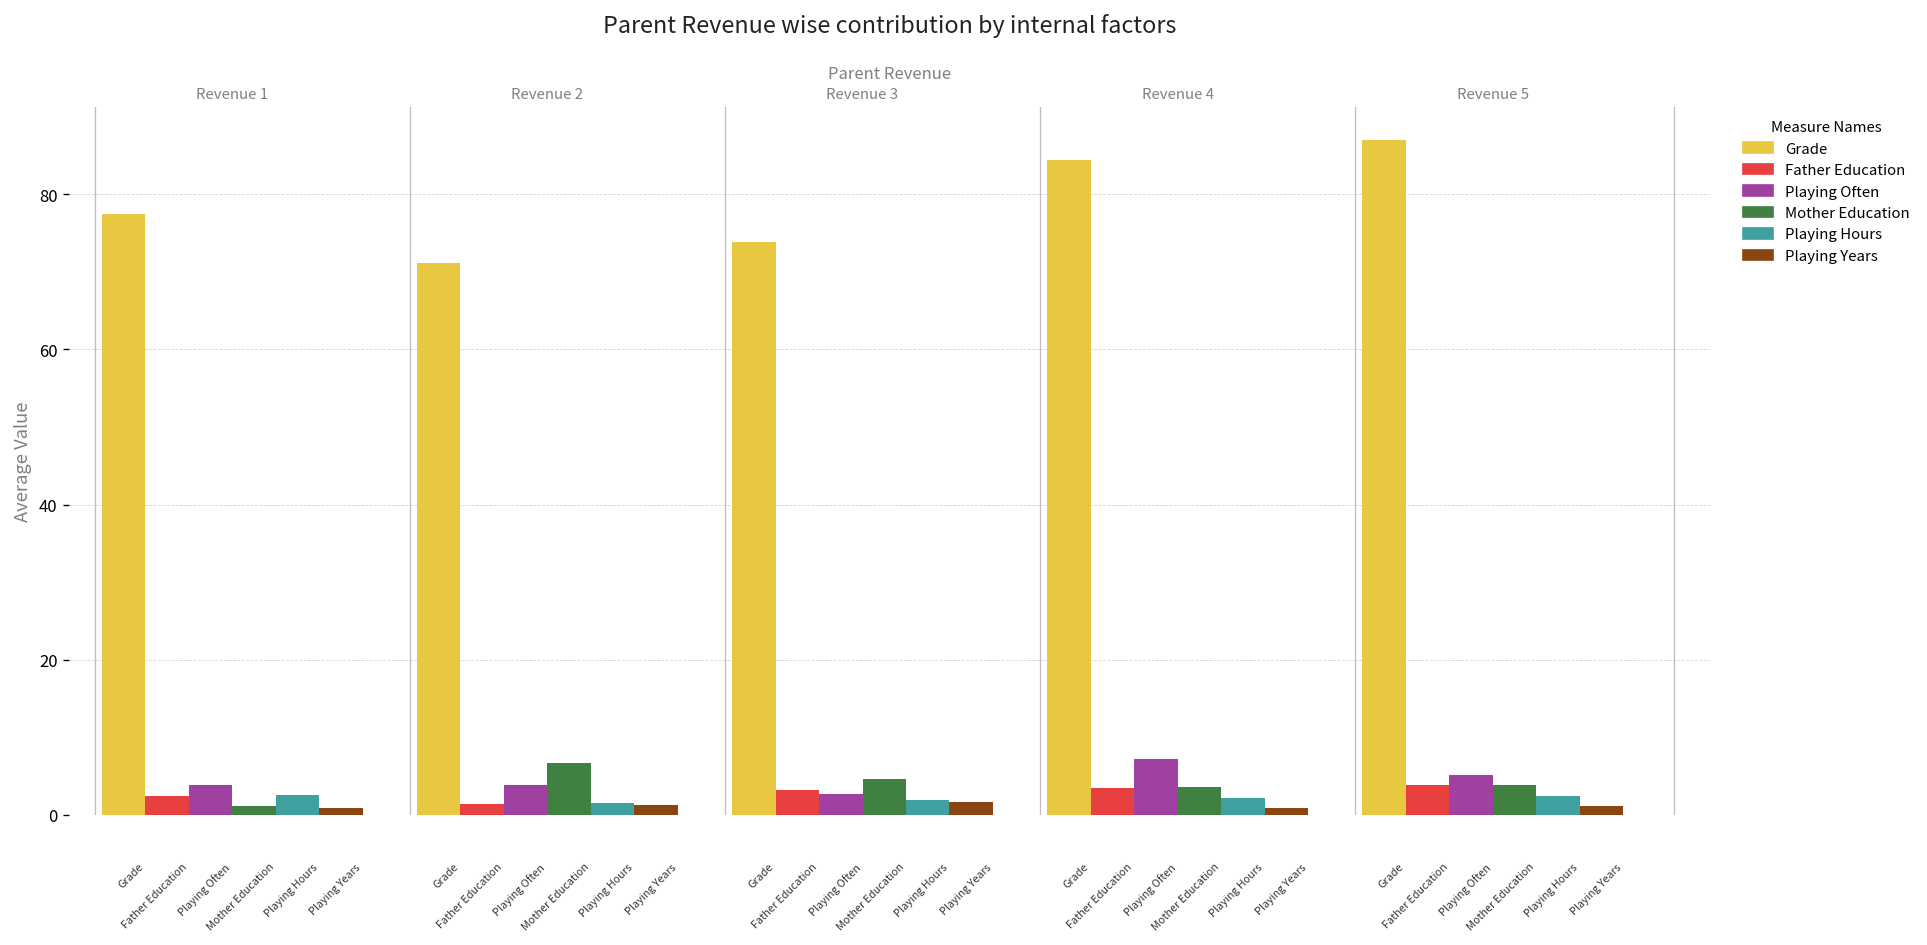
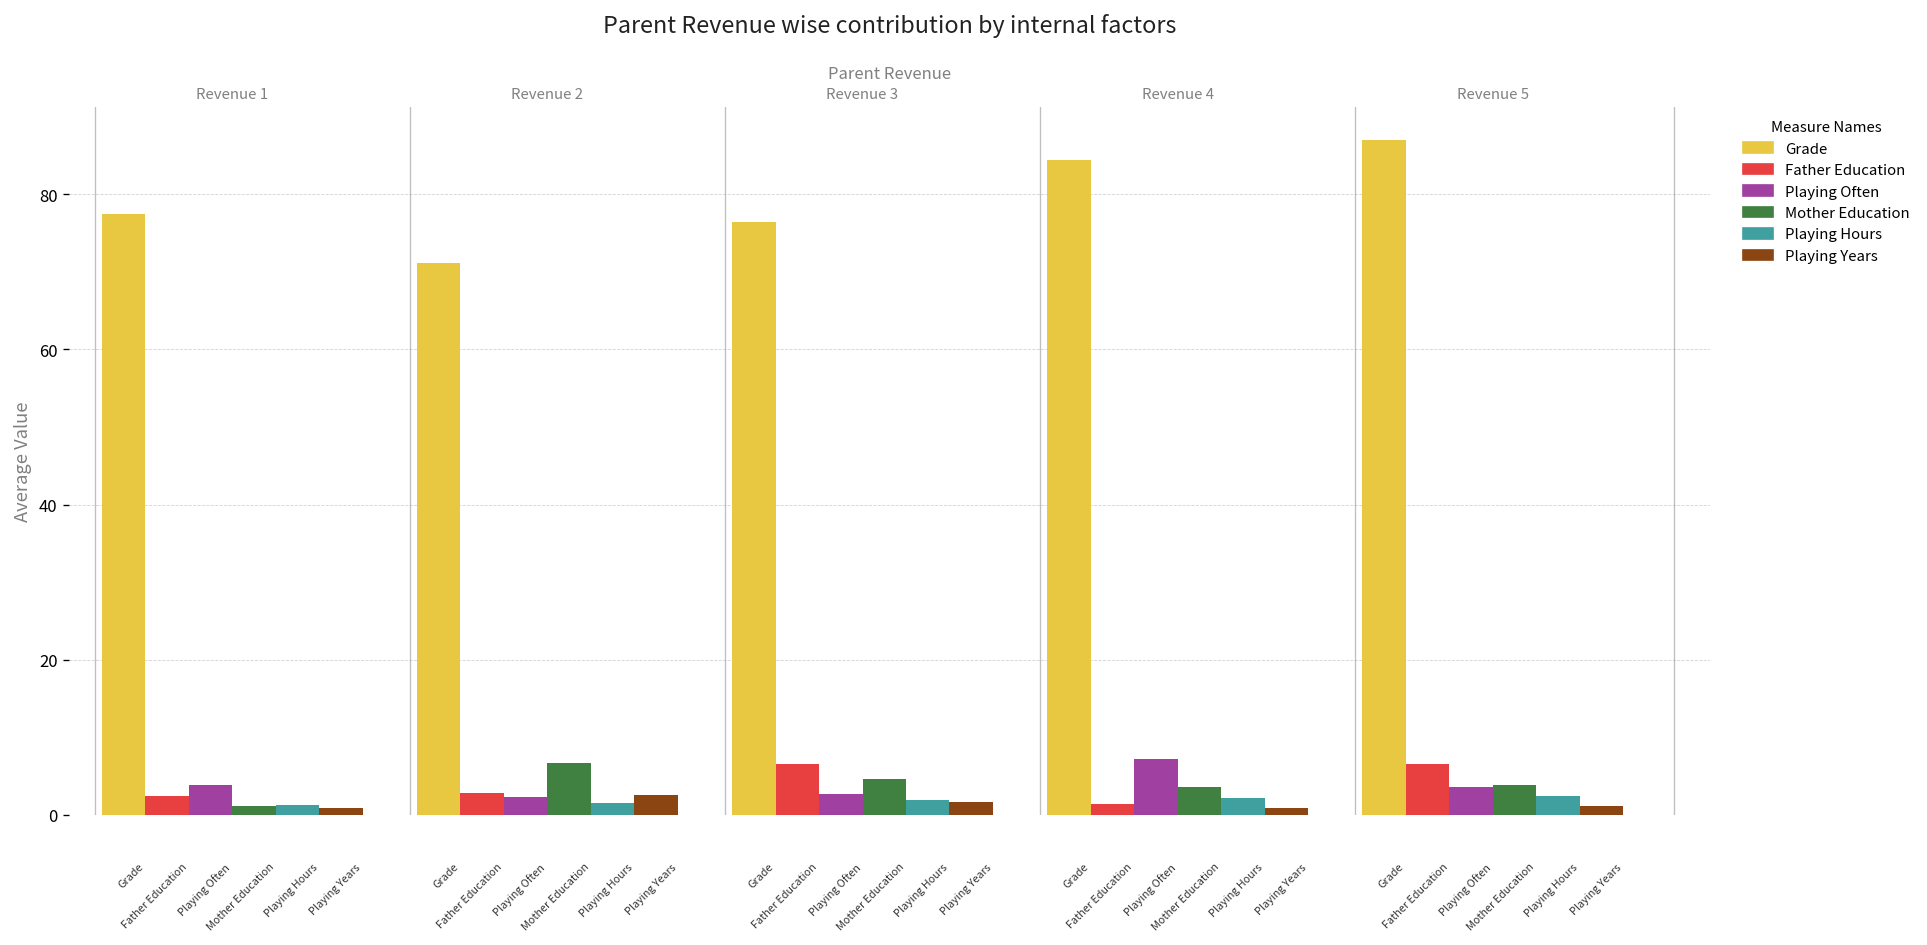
  {
    "Grade": {
      "Revenue 1": 78,
      "Revenue 2": 71,
-     "Revenue 3": 74,
+     "Revenue 3": 76,
      "Revenue 4": 84,
      "Revenue 5": 87
    },
    "Father Education": {
      "Revenue 1": 2,
-     "Revenue 2": 1,
-     "Revenue 3": 3,
-     "Revenue 4": 3,
-     "Revenue 5": 4
+     "Revenue 2": 3,
+     "Revenue 3": 6,
+     "Revenue 4": 1,
+     "Revenue 5": 7
    },
    "Playing Often": {
      "Revenue 1": 4,
-     "Revenue 2": 4,
+     "Revenue 2": 2,
      "Revenue 3": 3,
      "Revenue 4": 7,
-     "Revenue 5": 5
+     "Revenue 5": 4
    },
    "Mother Education": {
      "Revenue 1": 1,
      "Revenue 2": 7,
      "Revenue 3": 5,
      "Revenue 4": 4,
      "Revenue 5": 4
    },
    "Playing Hours": {
-     "Revenue 1": 3,
+     "Revenue 1": 1,
      "Revenue 2": 2,
      "Revenue 3": 2,
      "Revenue 4": 2,
      "Revenue 5": 2
    },
    "Playing Years": {
      "Revenue 1": 1,
-     "Revenue 2": 1,
+     "Revenue 2": 3,
      "Revenue 3": 2,
      "Revenue 4": 1,
      "Revenue 5": 1
    }
  }
